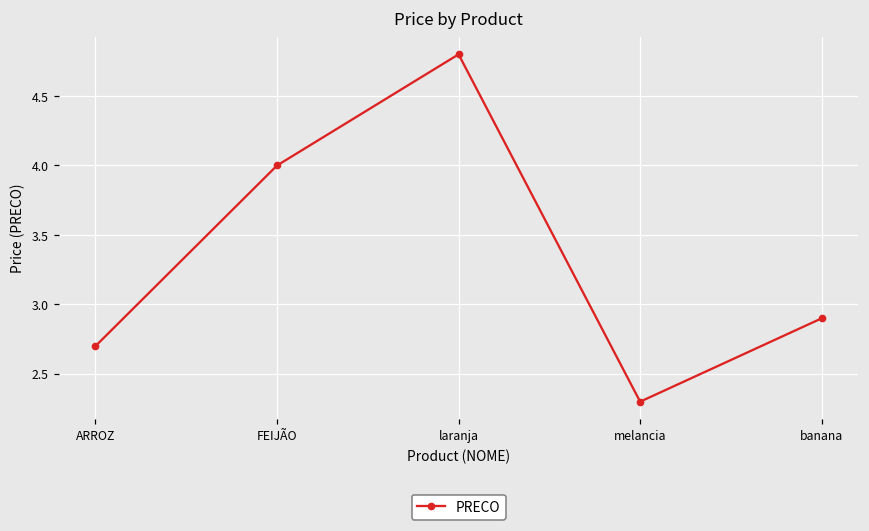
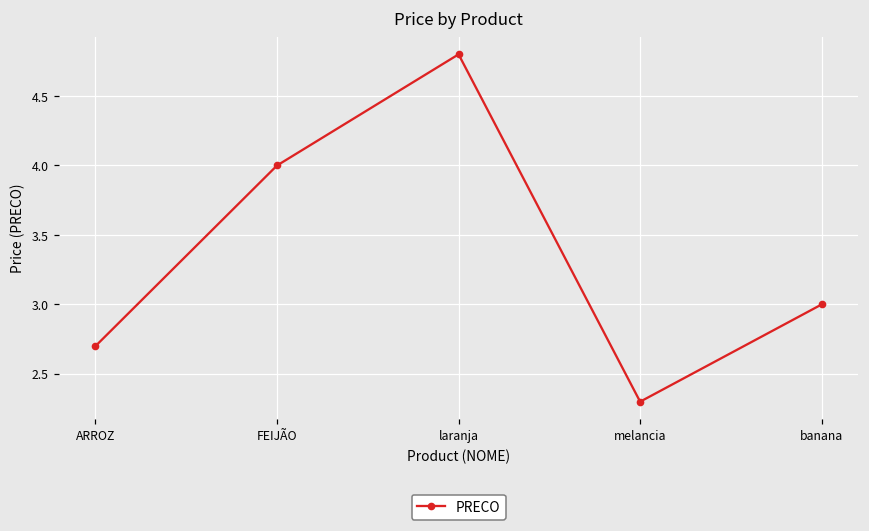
  {
    "ARROZ": 2.7,
    "FEIJÃO": 4.0,
    "laranja": 4.8,
    "melancia": 2.3,
-   "banana": 2.9
+   "banana": 3.0
  }
